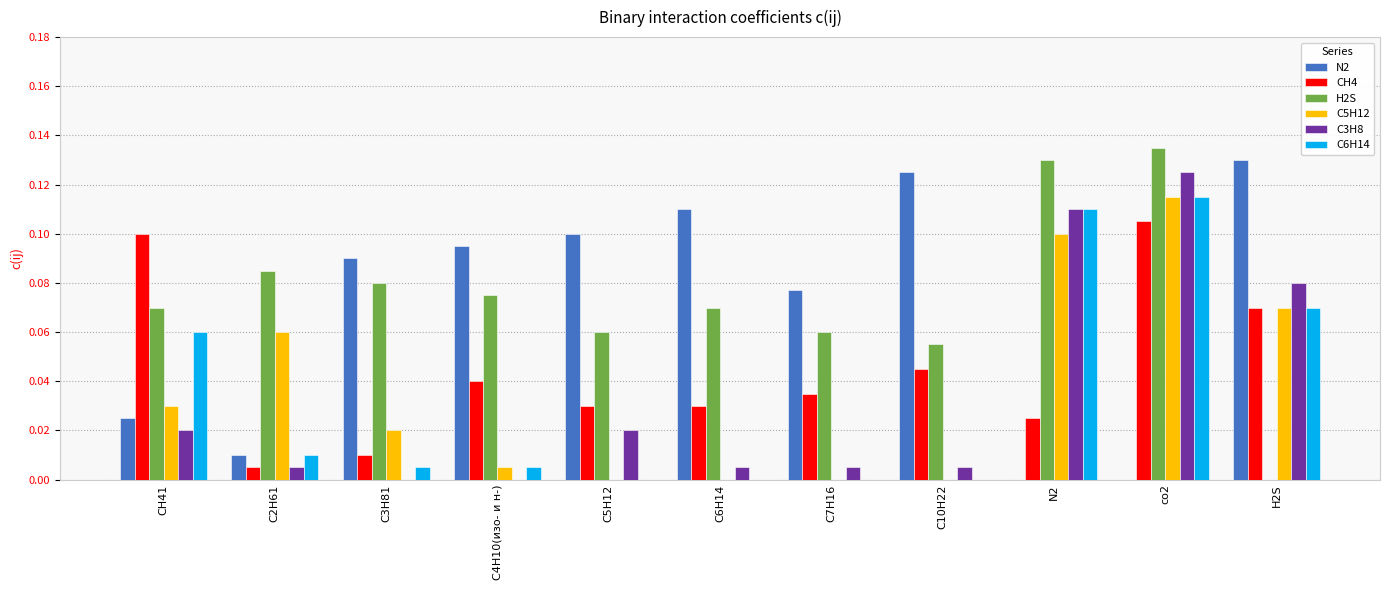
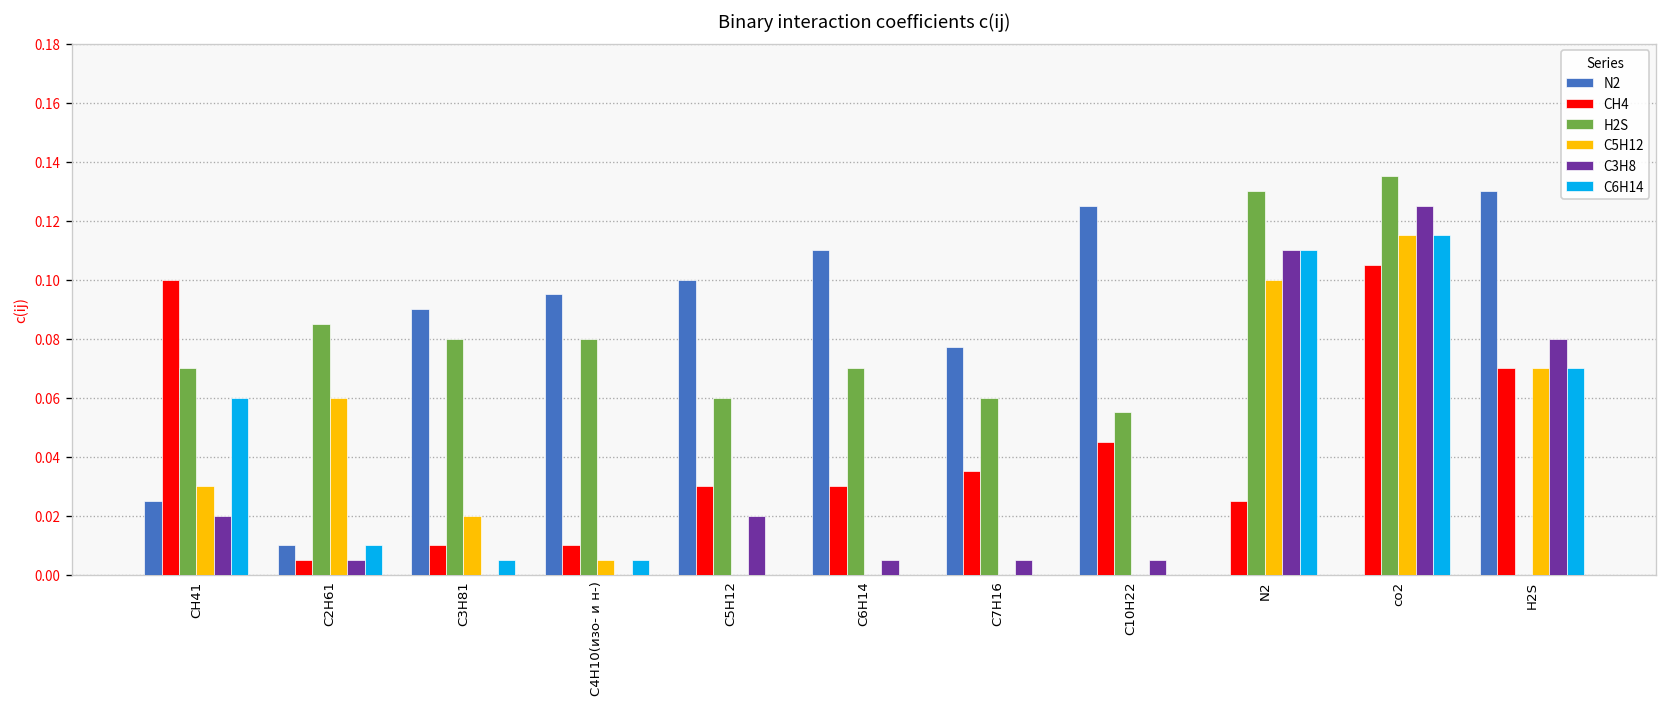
  {
    "N2": {
      "CH41": 0.025,
      "C2H61": 0.010,
      "C3H81": 0.090,
      "C4H10(изо- и н-)": 0.095,
      "C5H12": 0.100,
      "C6H14": 0.110,
      "C7H16": 0.077,
      "С10Н22": 0.125,
      "N2": 0.000,
      "co2": 0.000,
      "H2S": 0.130
    },
    "CH4": {
      "CH41": 0.10,
      "C2H61": 0.005,
      "C3H81": 0.01,
-     "C4H10(изо- и н-)": 0.04,
+     "C4H10(изо- и н-)": 0.01,
      "C5H12": 0.03,
      "C6H14": 0.03,
      "C7H16": 0.035,
      "С10Н22": 0.045,
      "N2": 0.025,
      "co2": 0.105,
      "H2S": 0.07
    },
    "H2S": {
      "CH41": 0.070,
      "C2H61": 0.085,
      "C3H81": 0.080,
-     "C4H10(изо- и н-)": 0.075,
+     "C4H10(изо- и н-)": 0.080,
      "C5H12": 0.060,
      "C6H14": 0.070,
      "C7H16": 0.060,
      "С10Н22": 0.055,
      "N2": 0.130,
      "co2": 0.135,
      "H2S": 0.000
    },
    "C5H12": {
      "CH41": 0.030,
      "C2H61": 0.060,
      "C3H81": 0.020,
      "C4H10(изо- и н-)": 0.005,
      "C5H12": 0.000,
      "C6H14": 0.000,
      "C7H16": 0.000,
      "С10Н22": 0.000,
      "N2": 0.100,
      "co2": 0.115,
      "H2S": 0.070
    },
    "C3H8": {
      "CH41": 0.020,
      "C2H61": 0.005,
      "C3H81": 0.000,
      "C4H10(изо- и н-)": 0.000,
      "C5H12": 0.020,
      "C6H14": 0.005,
      "C7H16": 0.005,
      "С10Н22": 0.005,
      "N2": 0.110,
      "co2": 0.125,
      "H2S": 0.080
    },
    "C6H14": {
      "CH41": 0.060,
      "C2H61": 0.010,
      "C3H81": 0.005,
      "C4H10(изо- и н-)": 0.005,
      "C5H12": 0.000,
      "C6H14": 0.000,
      "C7H16": 0.000,
      "С10Н22": 0.000,
      "N2": 0.110,
      "co2": 0.115,
      "H2S": 0.070
    }
  }
